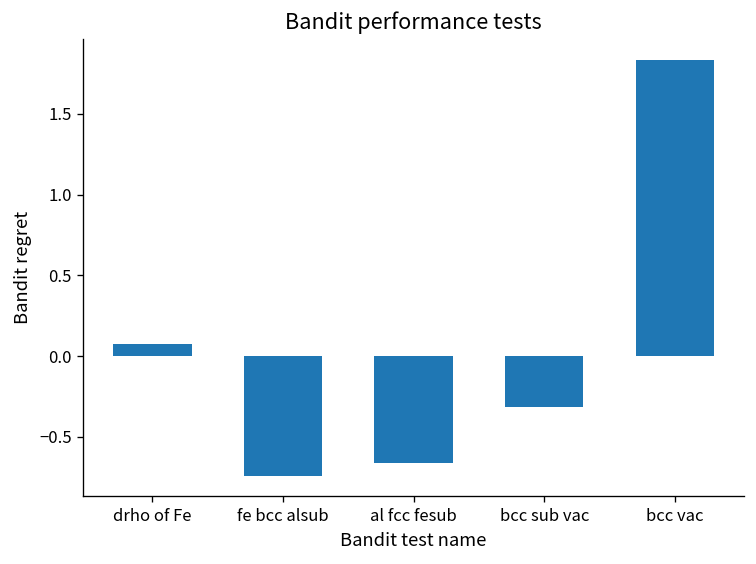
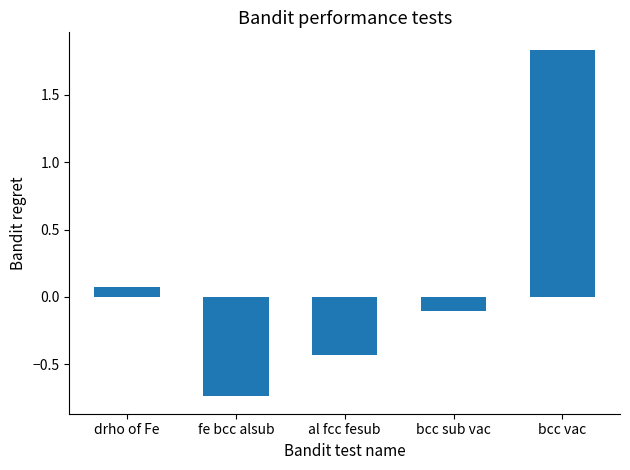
  {
    "drho of Fe": 0.08,
    "fe bcc alsub": -0.74,
-   "al fcc fesub": -0.66,
-   "bcc sub vac": -0.31,
+   "al fcc fesub": -0.43,
+   "bcc sub vac": -0.10,
    "bcc vac": 1.84
  }
